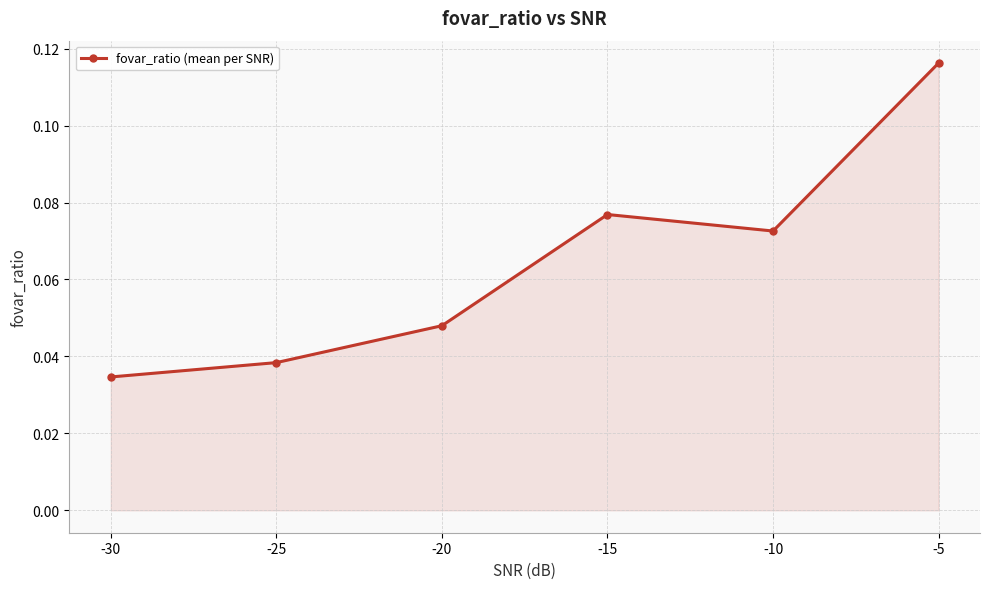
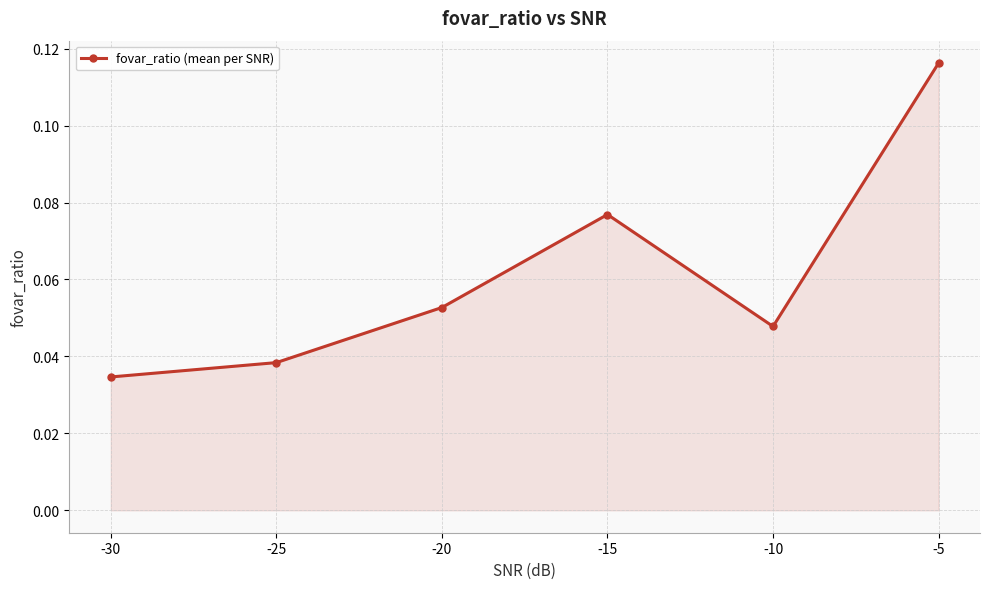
  {
    "-30": 0.035,
    "-25": 0.038,
-   "-20": 0.048,
+   "-20": 0.053,
    "-15": 0.077,
-   "-10": 0.073,
+   "-10": 0.048,
    "-5": 0.116
  }
